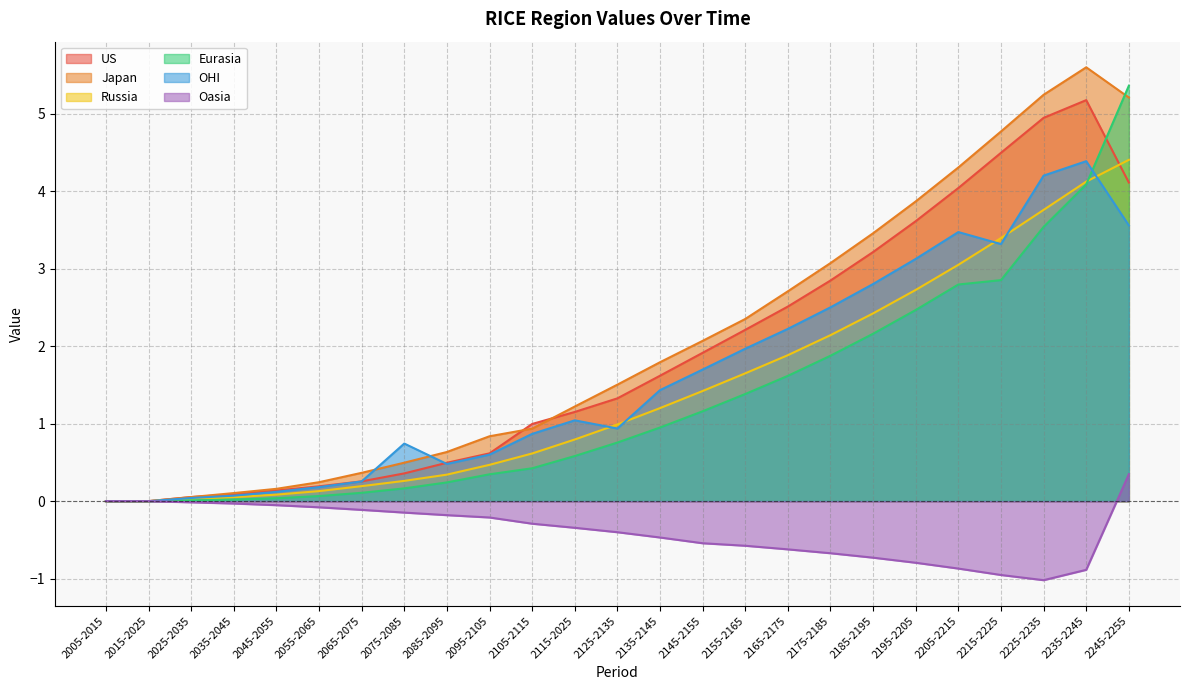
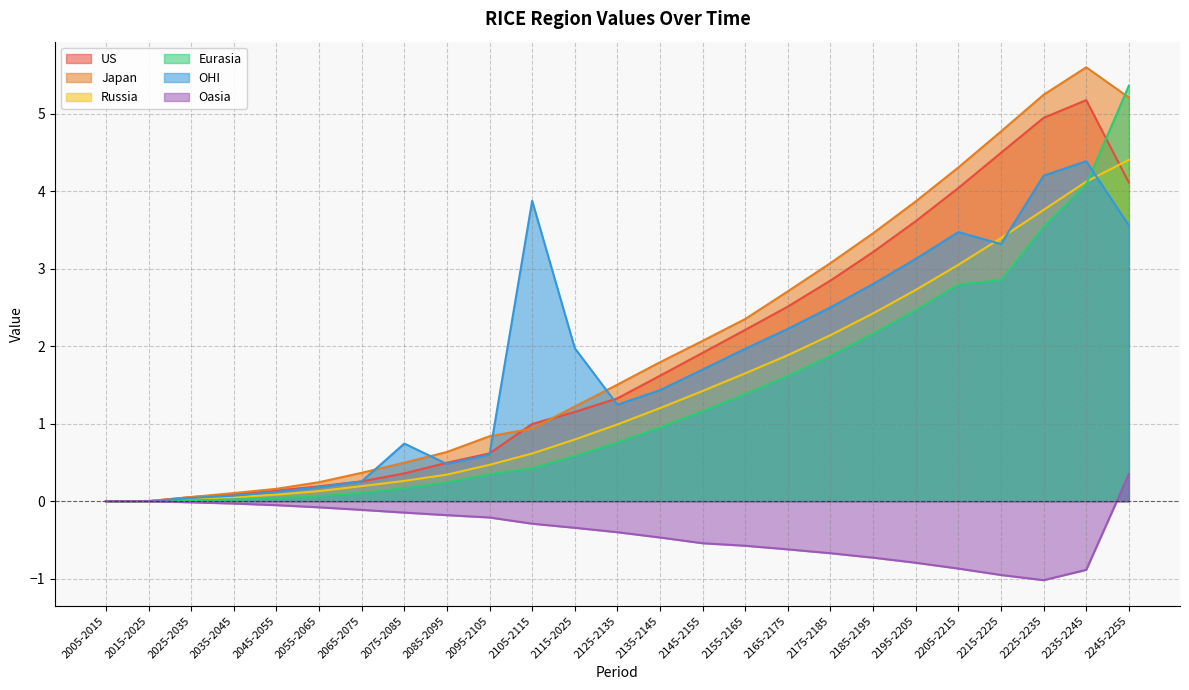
  {
    "Eurasia": {
      "2045-2055": 0.0,
      "2055-2065": 0.1,
      "2065-2075": 0.1,
      "2075-2085": 0.2,
      "2085-2095": 0.2,
      "2095-2105": 0.3,
      "2105-2115": 0.4,
      "2115-2025": 0.6,
      "2125-2135": 0.8,
      "2135-2145": 1.0,
      "2145-2155": 1.2,
      "2155-2165": 1.4,
      "2165-2175": 1.6,
      "2175-2185": 1.9,
      "2185-2195": 2.2,
      "2195-2205": 2.5,
      "2205-2215": 2.8,
      "2215-2225": 2.9,
      "2225-2235": 3.5,
      "2235-2245": 4.1,
      "2245-2255": 5.4
    },
    "OHI": {
      "2075-2085": 0.7,
-     "2105-2115": 0.9,
-     "2115-2025": 1.0,
-     "2125-2135": 0.9,
+     "2105-2115": 3.9,
+     "2115-2025": 2.0,
+     "2125-2135": 1.2,
      "2135-2145": 1.4,
      "2145-2155": 1.7,
      "2155-2165": 2.0,
      "2165-2175": 2.2,
      "2175-2185": 2.5,
      "2185-2195": 2.8,
      "2195-2205": 3.1,
      "2205-2215": 3.5,
      "2215-2225": 3.3,
      "2225-2235": 4.2,
      "2235-2245": 4.4,
      "2245-2255": 3.6
    }
  }
